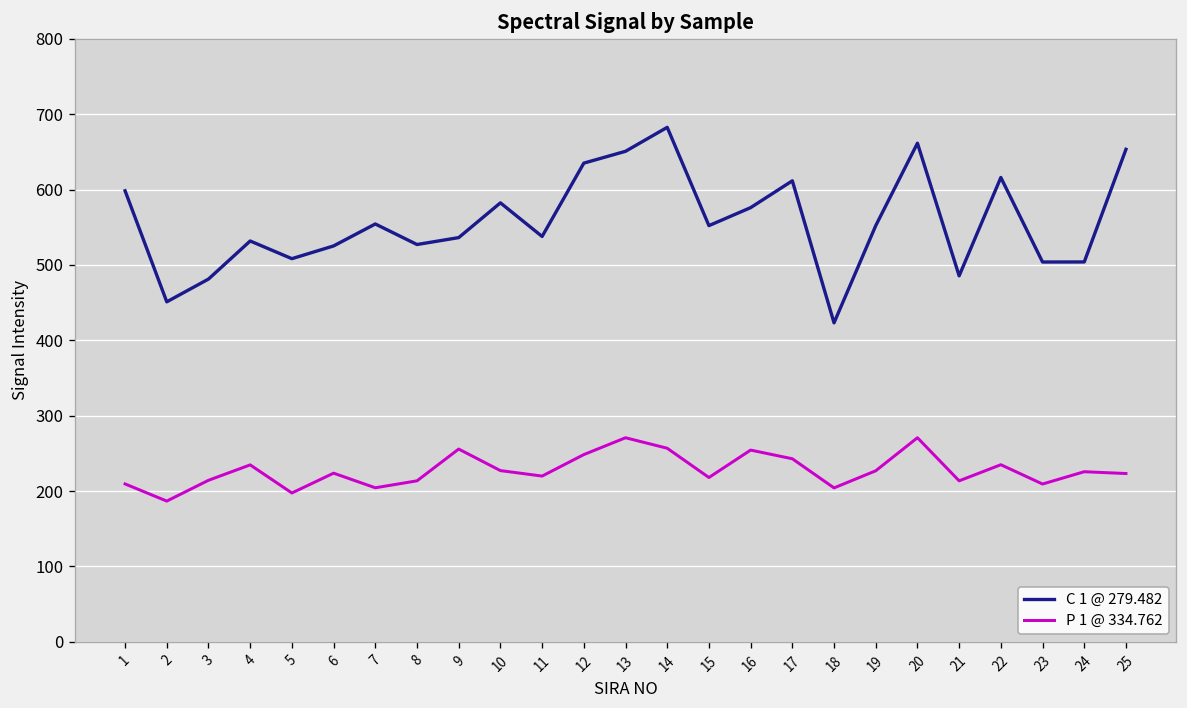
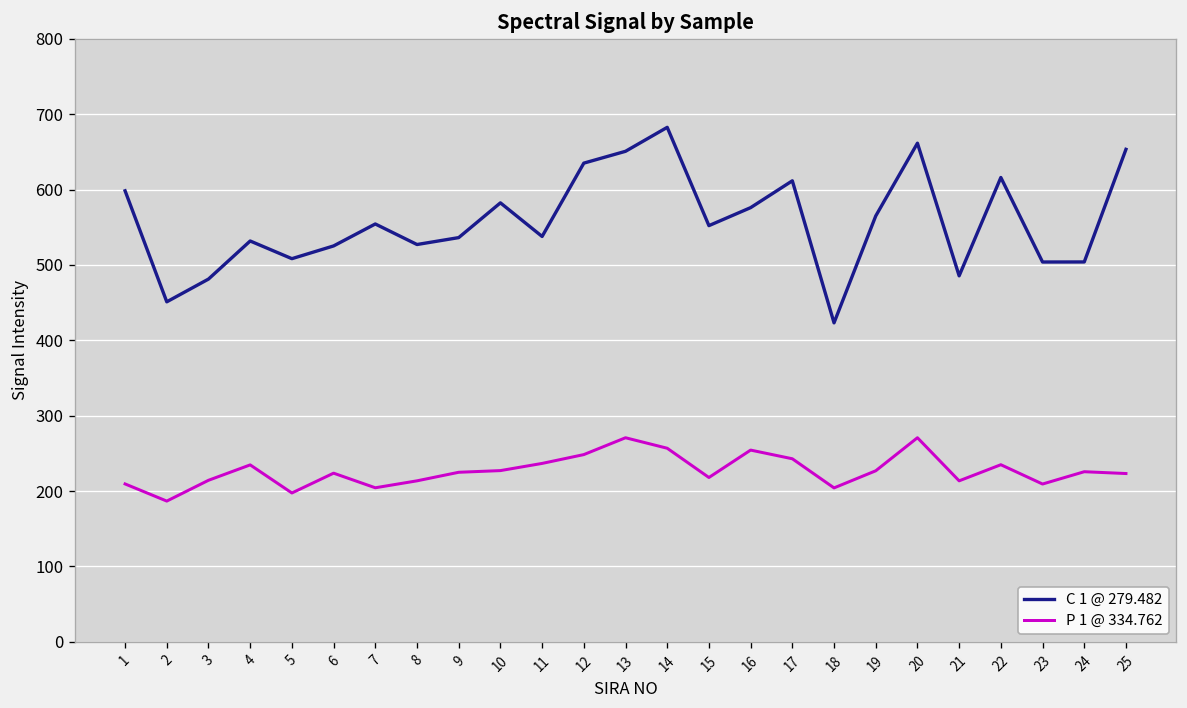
  {
    "C 1 @ 279.482": {
      "1": 600,
      "2": 450,
      "3": 480,
      "4": 530,
      "5": 510,
      "6": 530,
      "7": 550,
      "8": 530,
      "9": 540,
      "10": 580,
      "11": 540,
      "12": 640,
      "13": 650,
      "14": 680,
      "15": 550,
      "16": 580,
      "17": 610,
      "18": 420,
-     "19": 550,
+     "19": 560,
      "20": 660,
      "21": 490,
      "22": 620,
      "23": 500,
      "24": 500,
      "25": 650
    },
    "P 1 @ 334.762": {
      "1": 210,
      "2": 190,
      "3": 210,
      "4": 230,
      "5": 200,
      "6": 220,
      "7": 200,
      "8": 210,
-     "9": 260,
+     "9": 220,
      "10": 230,
-     "11": 220,
+     "11": 240,
      "12": 250,
      "13": 270,
      "14": 260,
      "15": 220,
      "16": 250,
      "17": 240,
      "18": 200,
      "19": 230,
      "20": 270,
      "21": 210,
      "22": 230,
      "23": 210,
      "24": 230,
      "25": 220
    }
  }
